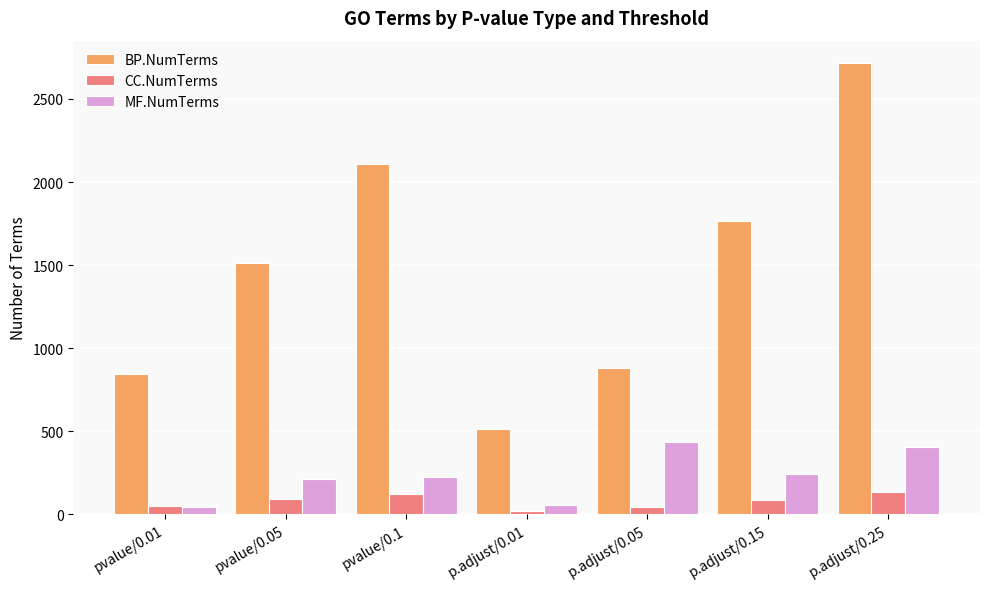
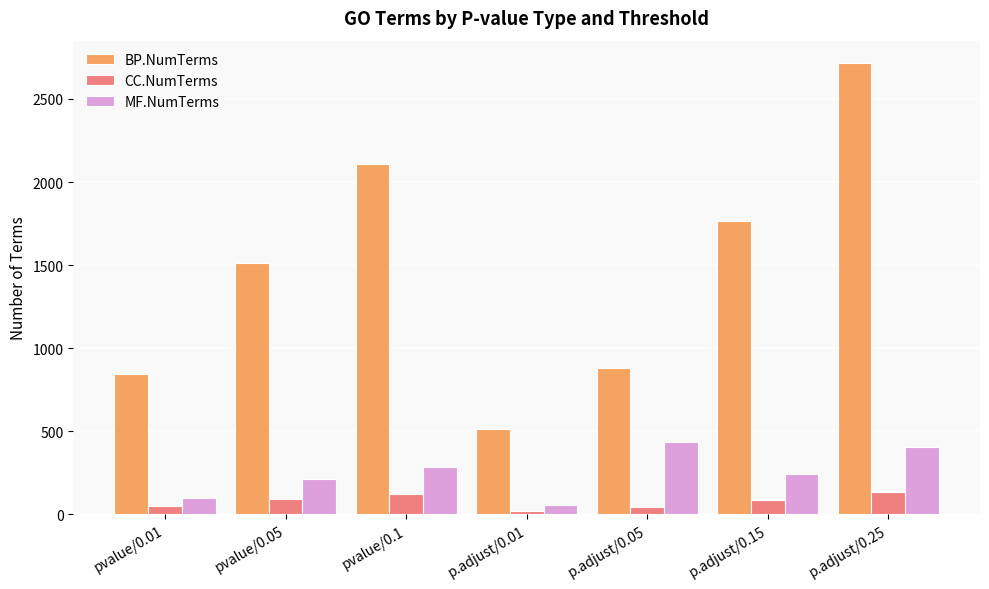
  {
    "MF.NumTerms": {
-     "pvalue/0.01": 50,
+     "pvalue/0.01": 100,
      "pvalue/0.05": 220,
-     "pvalue/0.1": 230,
+     "pvalue/0.1": 280,
      "p.adjust/0.01": 60,
      "p.adjust/0.05": 430,
      "p.adjust/0.15": 240,
      "p.adjust/0.25": 410
    }
  }
